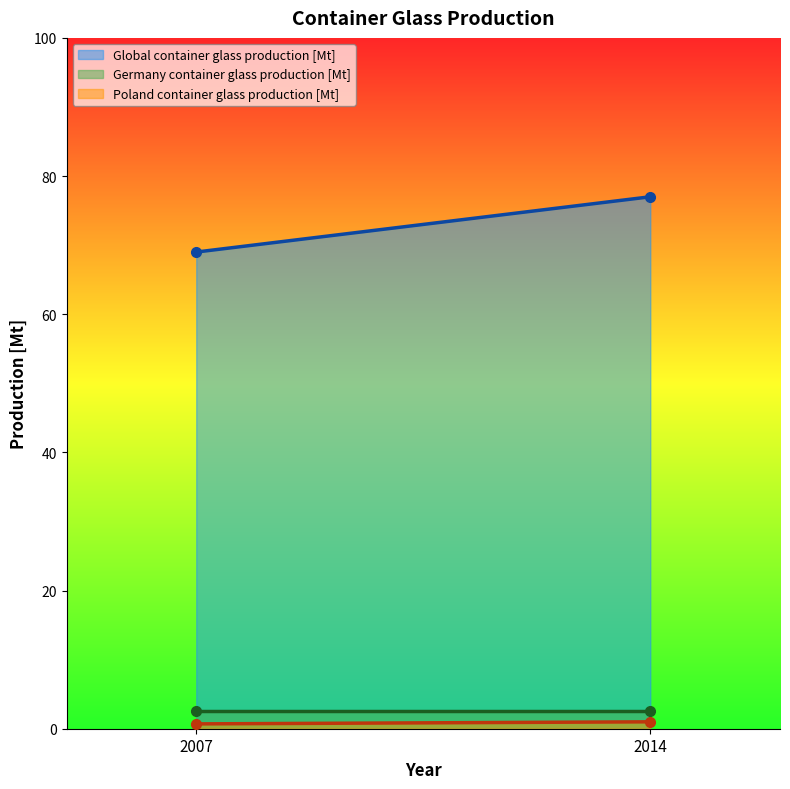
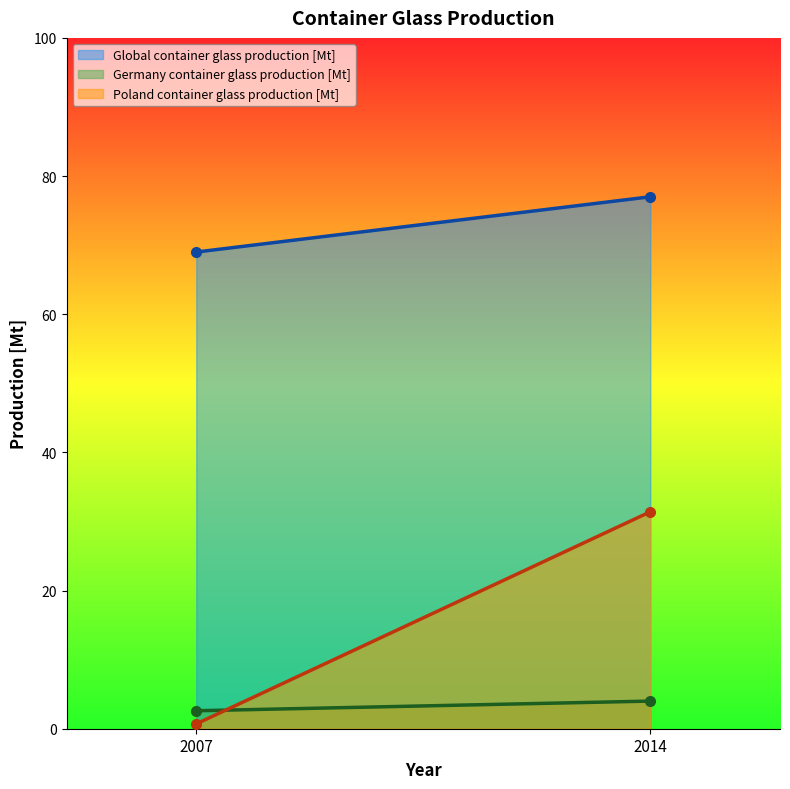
  {
    "Global container glass production [Mt]": {
      "2007": 69,
      "2014": 77
    },
    "Germany container glass production [Mt]": {
      "2007": 3,
-     "2014": 3
+     "2014": 4
    },
    "Poland container glass production [Mt]": {
      "2007": 1,
-     "2014": 1
+     "2014": 31
    }
  }
